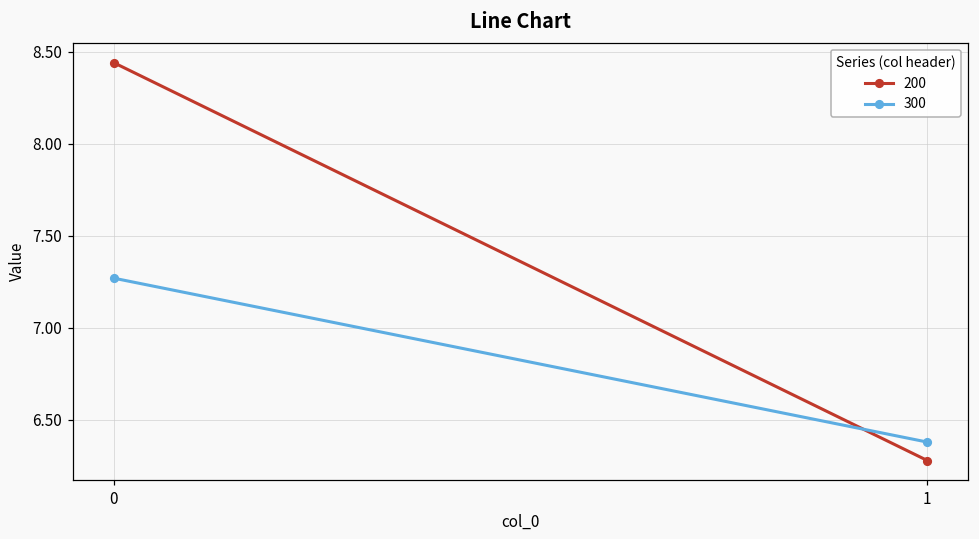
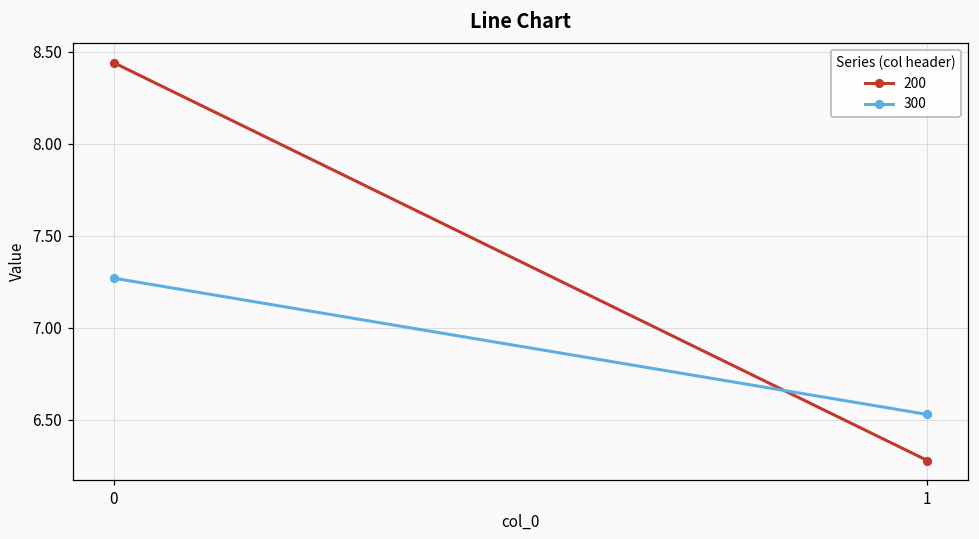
  {
    "200": {
      "0": 8.44,
      "1": 6.28
    },
    "300": {
      "0": 7.27,
-     "1": 6.38
+     "1": 6.53
    }
  }
